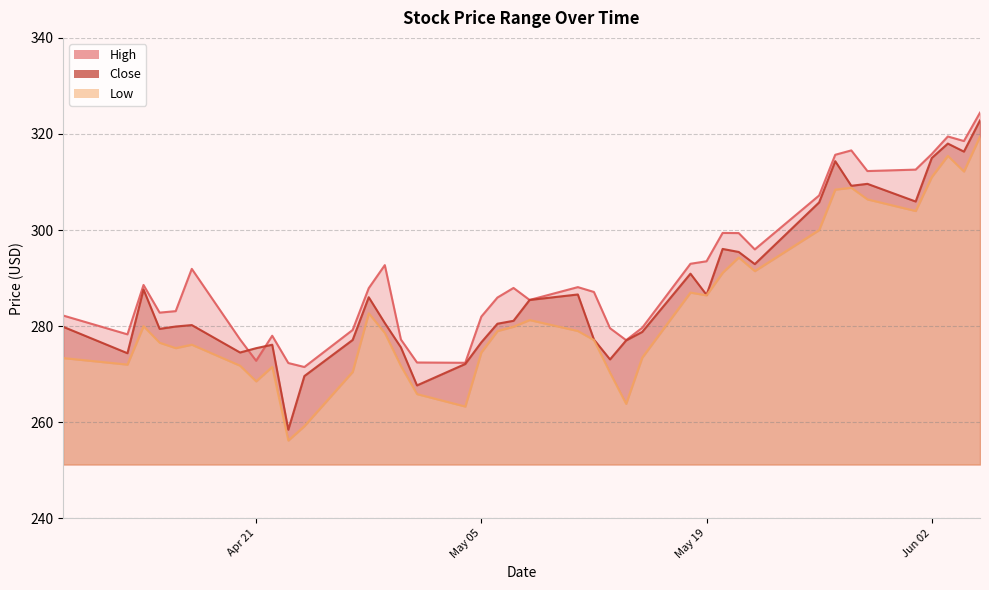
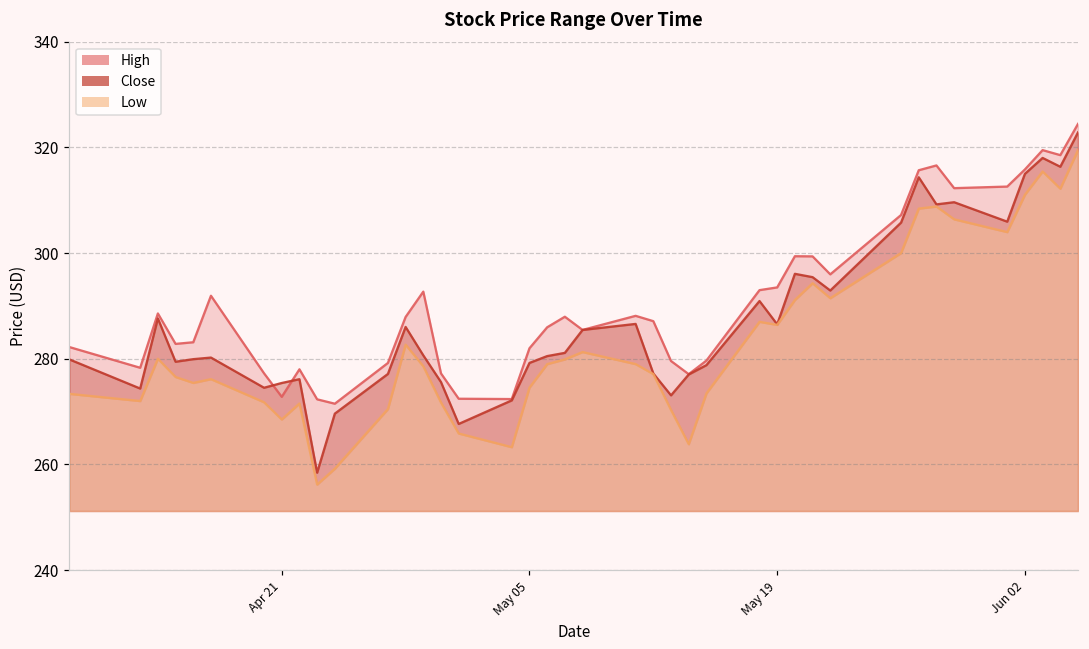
  {
    "Close": {
      "Apr 21": 275,
-     "May 05": 277,
+     "May 05": 279,
      "Jun 02": 315
    }
  }
